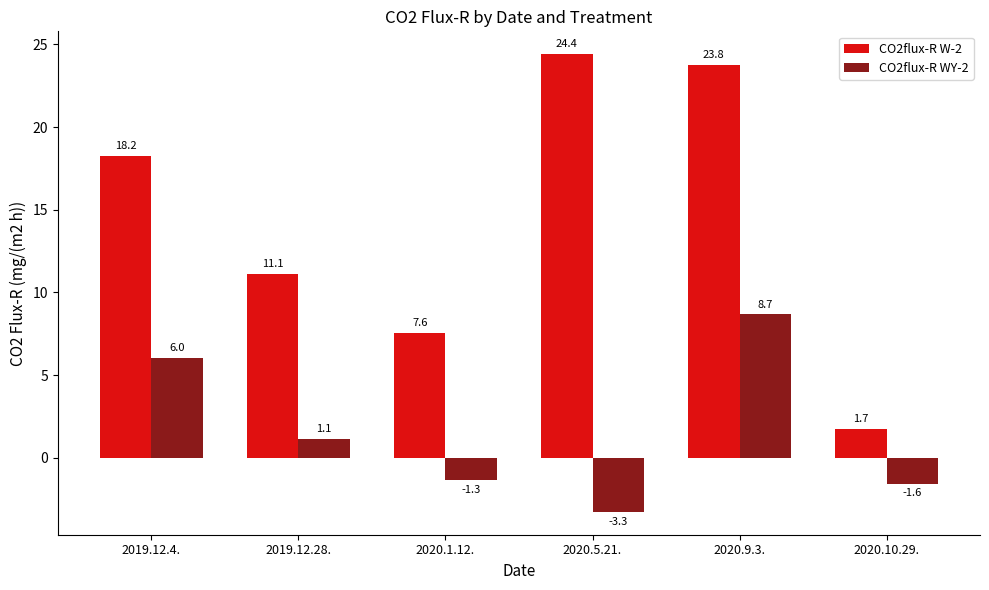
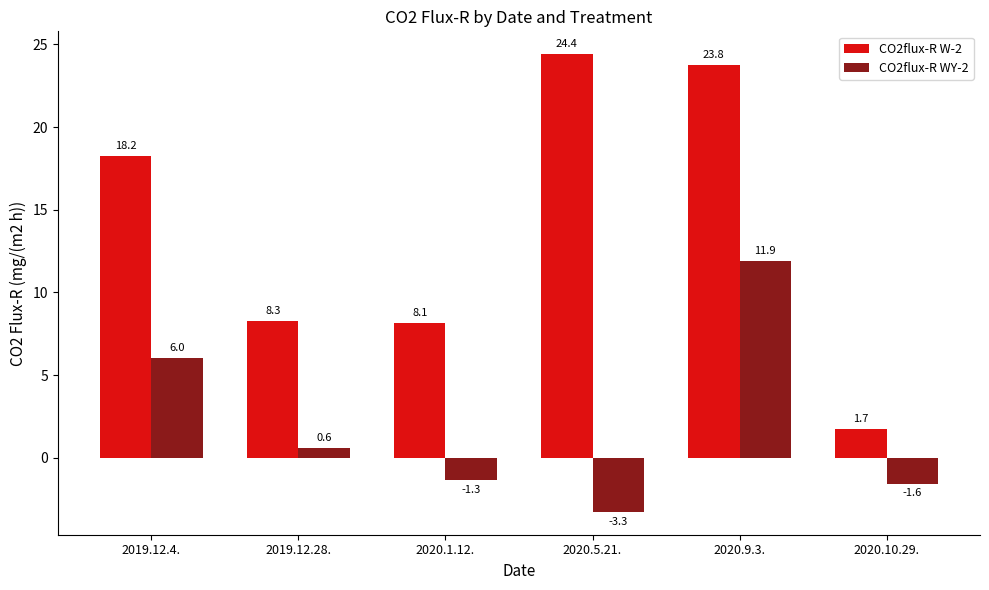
  {
    "CO2flux-R W-2": {
      "2019.12.4.": 18.2,
-     "2019.12.28.": 11.1,
-     "2020.1.12.": 7.6,
+     "2019.12.28.": 8.3,
+     "2020.1.12.": 8.1,
      "2020.5.21.": 24.4,
      "2020.9.3.": 23.8,
      "2020.10.29.": 1.7
    },
    "CO2flux-R WY-2": {
      "2019.12.4.": 6.0,
-     "2019.12.28.": 1.1,
+     "2019.12.28.": 0.6,
      "2020.1.12.": -1.3,
      "2020.5.21.": -3.3,
-     "2020.9.3.": 8.7,
+     "2020.9.3.": 11.9,
      "2020.10.29.": -1.6
    }
  }
